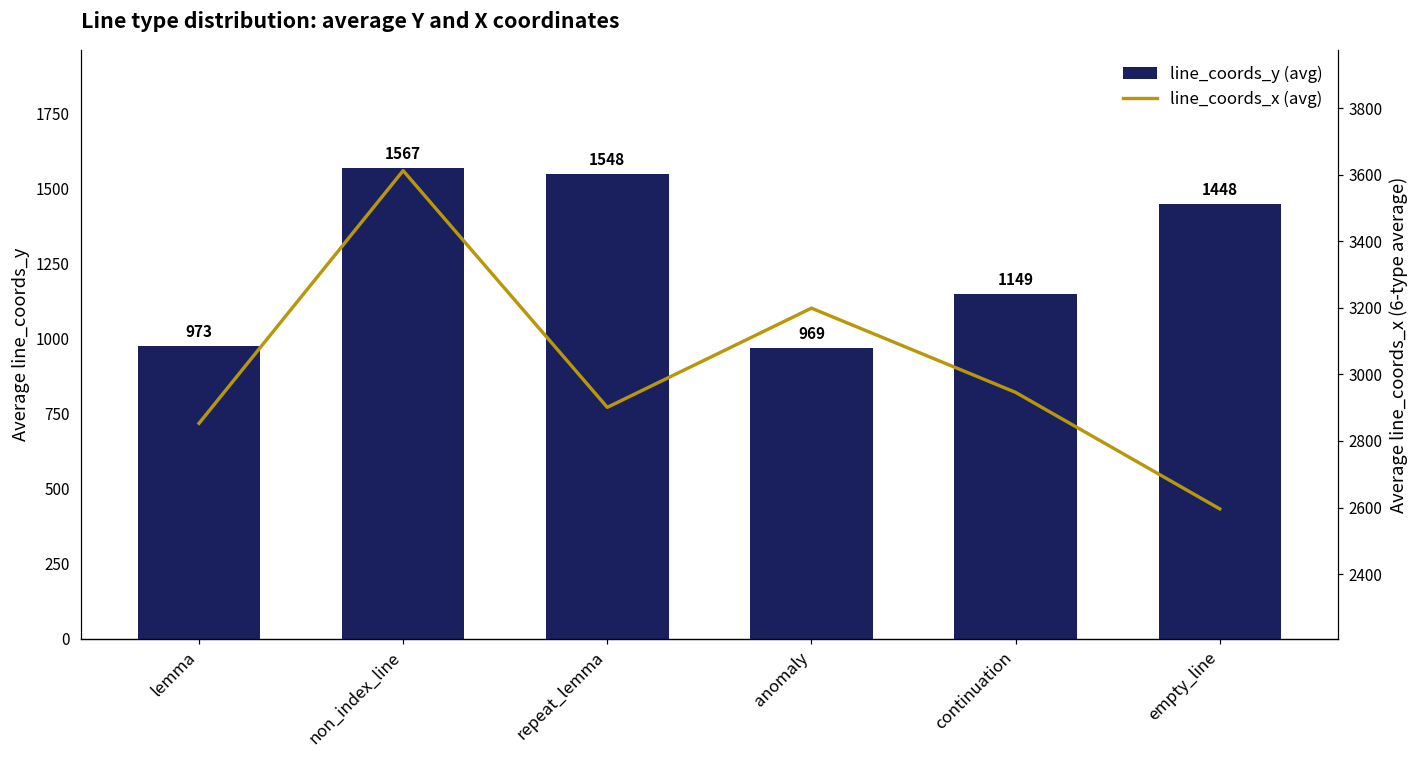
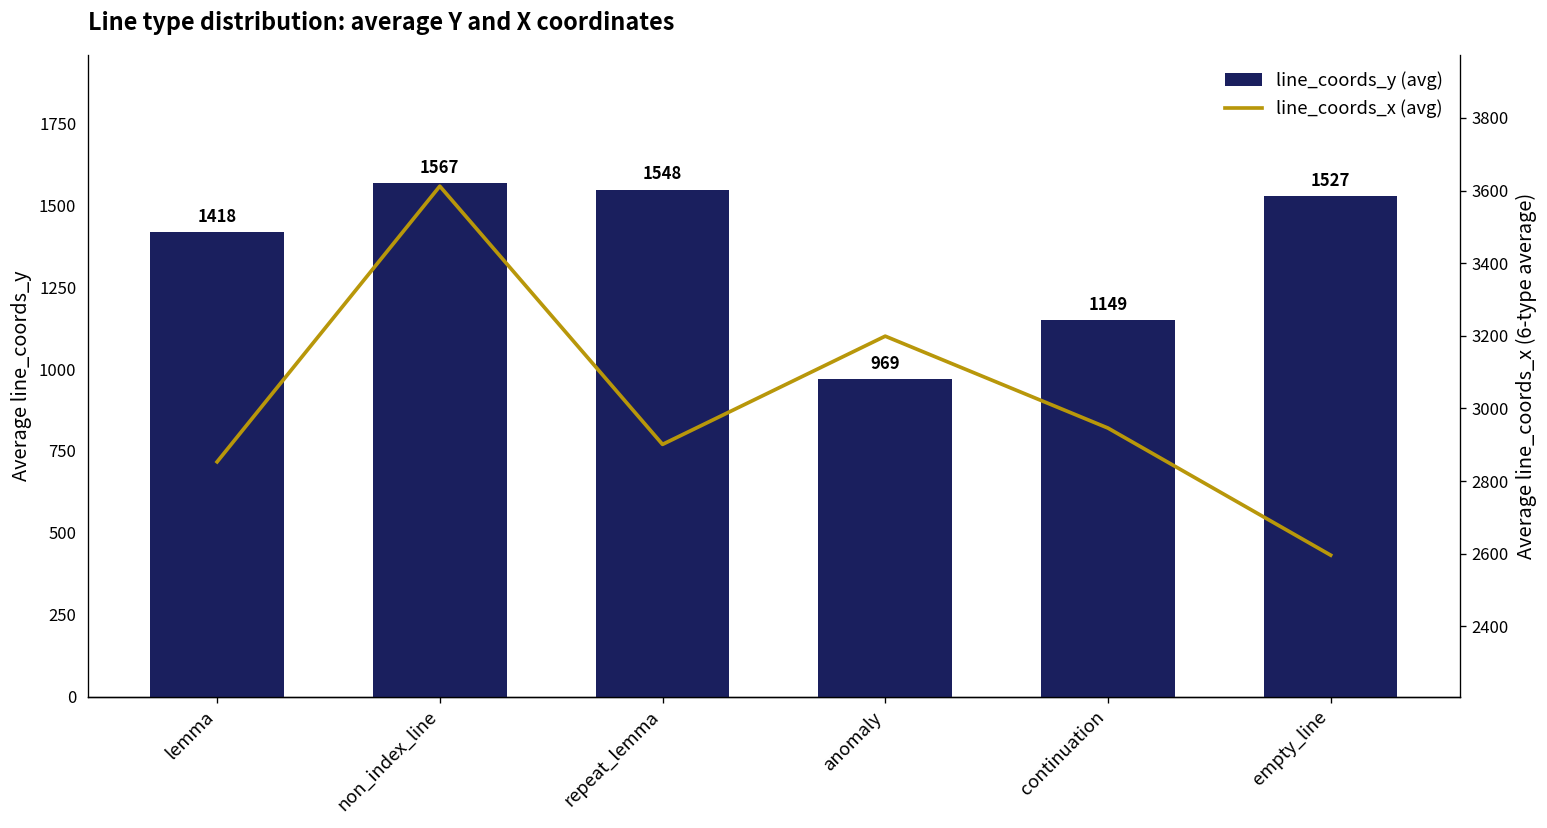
  {
    "line_coords_y (avg)": {
-     "lemma": 973,
+     "lemma": 1418,
      "non_index_line": 1567,
      "repeat_lemma": 1548,
      "anomaly": 969,
      "continuation": 1149,
-     "empty_line": 1448
+     "empty_line": 1527
    }
  }
